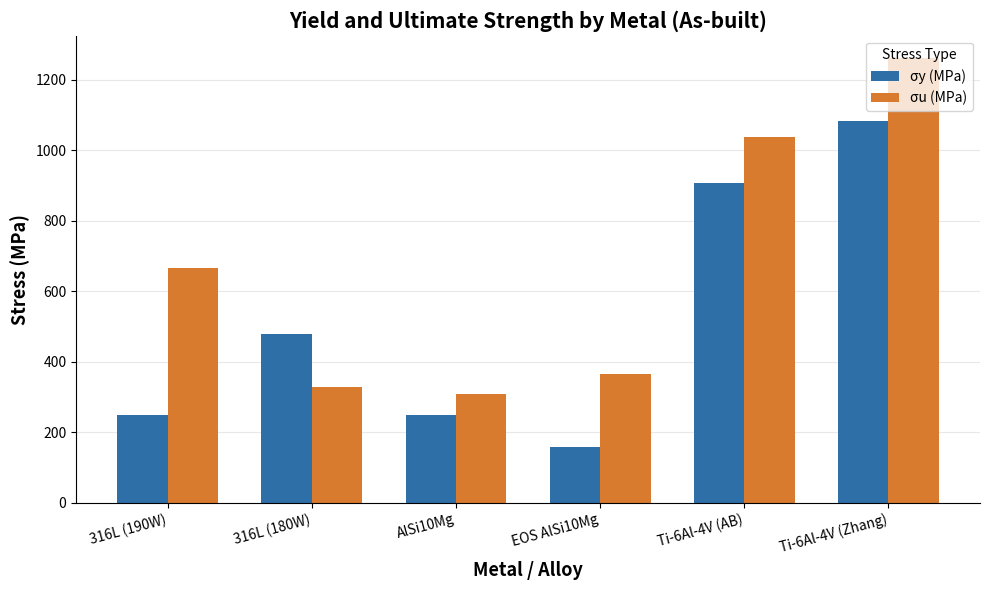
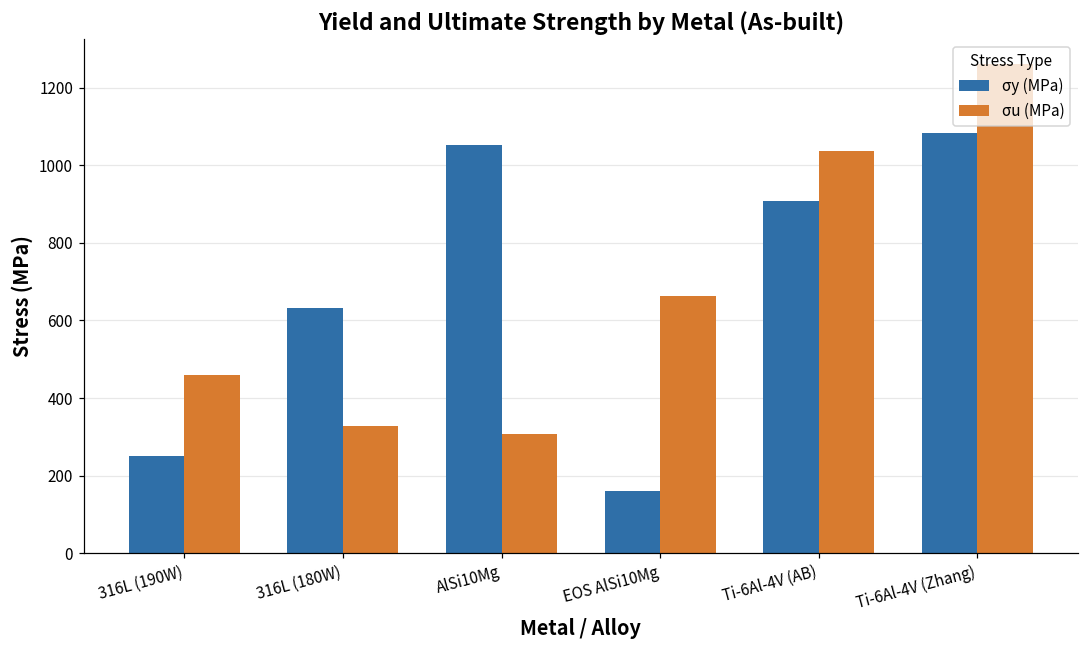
  {
    "σy (MPa)": {
      "316L (190W)": 250,
-     "316L (180W)": 480,
-     "AlSi10Mg": 250,
+     "316L (180W)": 630,
+     "AlSi10Mg": 1050,
      "EOS AlSi10Mg": 160,
      "Ti-6Al-4V (AB)": 910,
      "Ti-6Al-4V (Zhang)": 1080
    },
    "σu (MPa)": {
-     "316L (190W)": 670,
+     "316L (190W)": 460,
      "316L (180W)": 330,
      "AlSi10Mg": 310,
-     "EOS AlSi10Mg": 370,
+     "EOS AlSi10Mg": 660,
      "Ti-6Al-4V (AB)": 1040
    }
  }
